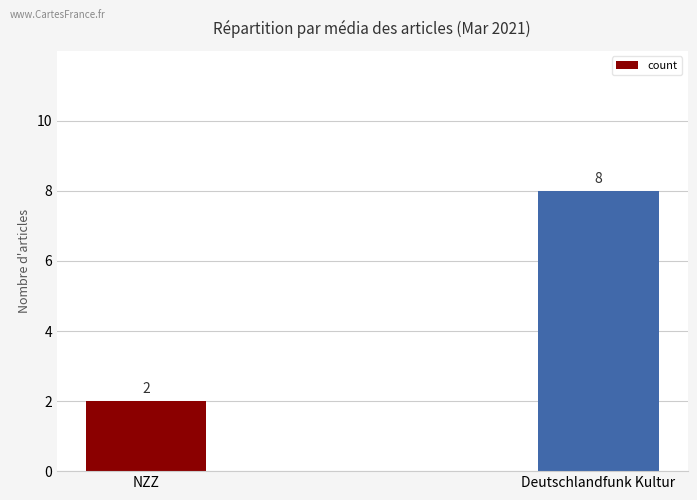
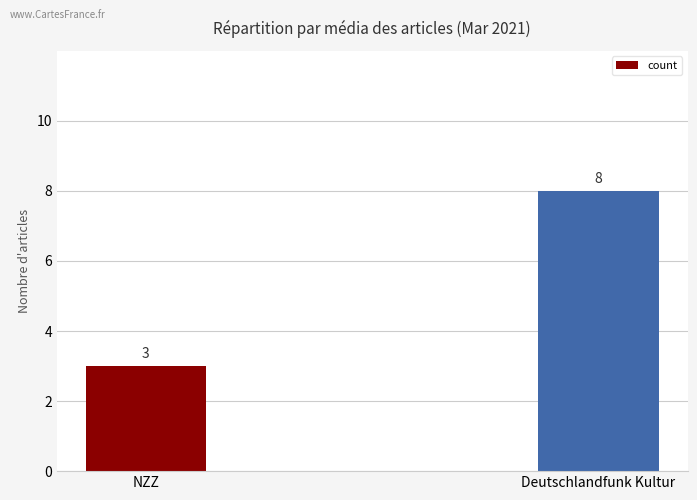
  {
-   "NZZ": 2,
+   "NZZ": 3,
    "Deutschlandfunk Kultur": 8
  }
